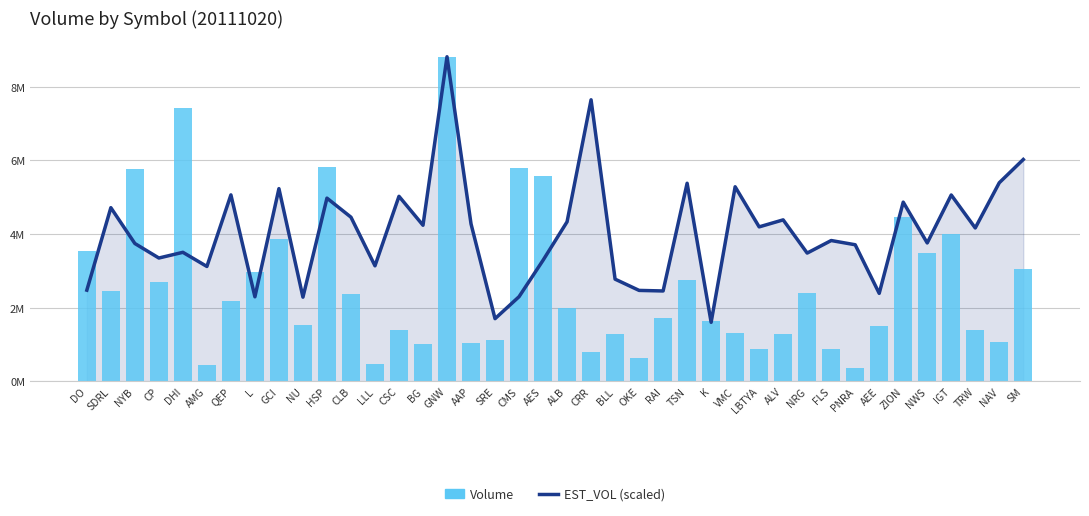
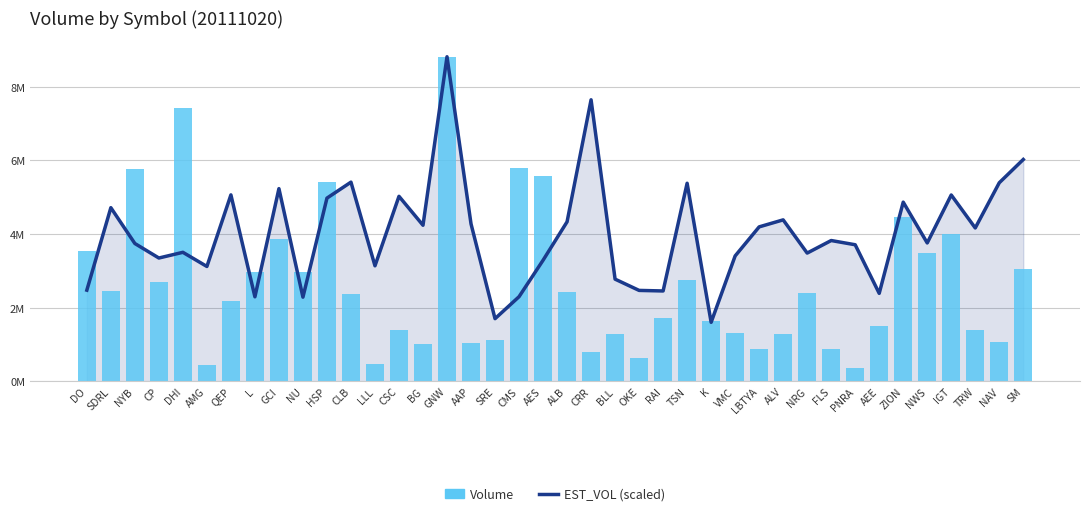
  {
    "EST_VOL (scaled)": {
      "DO": 2500000,
      "SDRL": 4700000,
      "NYB": 3700000,
      "CP": 3300000,
      "DHI": 3500000,
      "AMG": 3100000,
      "QEP": 5100000,
      "L": 2300000,
      "GCI": 5200000,
      "NU": 2300000,
      "HSP": 5000000,
-     "CLB": 4500000,
+     "CLB": 5400000,
      "LLL": 3100000,
      "CSC": 5000000,
      "BG": 4200000,
      "GNW": 8800000,
      "AAP": 4300000,
      "SRE": 1700000,
      "CMS": 2300000,
      "AES": 3300000,
      "ALB": 4300000,
      "CRR": 7600000,
      "BLL": 2800000,
      "OKE": 2500000,
      "RAI": 2500000,
      "TSN": 5400000,
      "K": 1600000,
-     "VMC": 5300000,
+     "VMC": 3400000,
      "LBTYA": 4200000,
      "ALV": 4400000,
      "NRG": 3500000,
      "FLS": 3800000,
      "PNRA": 3700000,
      "AEE": 2400000,
      "ZION": 4900000,
      "NWS": 3800000,
      "IGT": 5100000,
      "TRW": 4200000,
      "NAV": 5400000,
      "SM": 6000000
    },
    "Volume": {
      "DO": 3500000,
      "SDRL": 2500000,
      "NYB": 5800000,
      "CP": 2700000,
      "DHI": 7400000,
      "AMG": 500000,
      "QEP": 2200000,
      "L": 3000000,
      "GCI": 3900000,
-     "NU": 1500000,
-     "HSP": 5800000,
+     "NU": 3000000,
+     "HSP": 5400000,
      "CLB": 2400000,
      "LLL": 500000,
      "CSC": 1400000,
      "BG": 1000000,
      "GNW": 8800000,
      "AAP": 1000000,
      "SRE": 1100000,
      "CMS": 5800000,
      "AES": 5600000,
-     "ALB": 2000000,
+     "ALB": 2400000,
      "CRR": 800000,
      "BLL": 1300000,
      "OKE": 600000,
      "RAI": 1700000,
      "TSN": 2700000,
      "K": 1600000,
      "VMC": 1300000,
      "LBTYA": 900000,
      "ALV": 1300000,
      "NRG": 2400000,
      "FLS": 900000,
      "PNRA": 400000,
      "AEE": 1500000,
      "ZION": 4500000,
      "NWS": 3500000,
      "IGT": 4000000,
      "TRW": 1400000,
      "NAV": 1100000,
      "SM": 3000000
    }
  }
